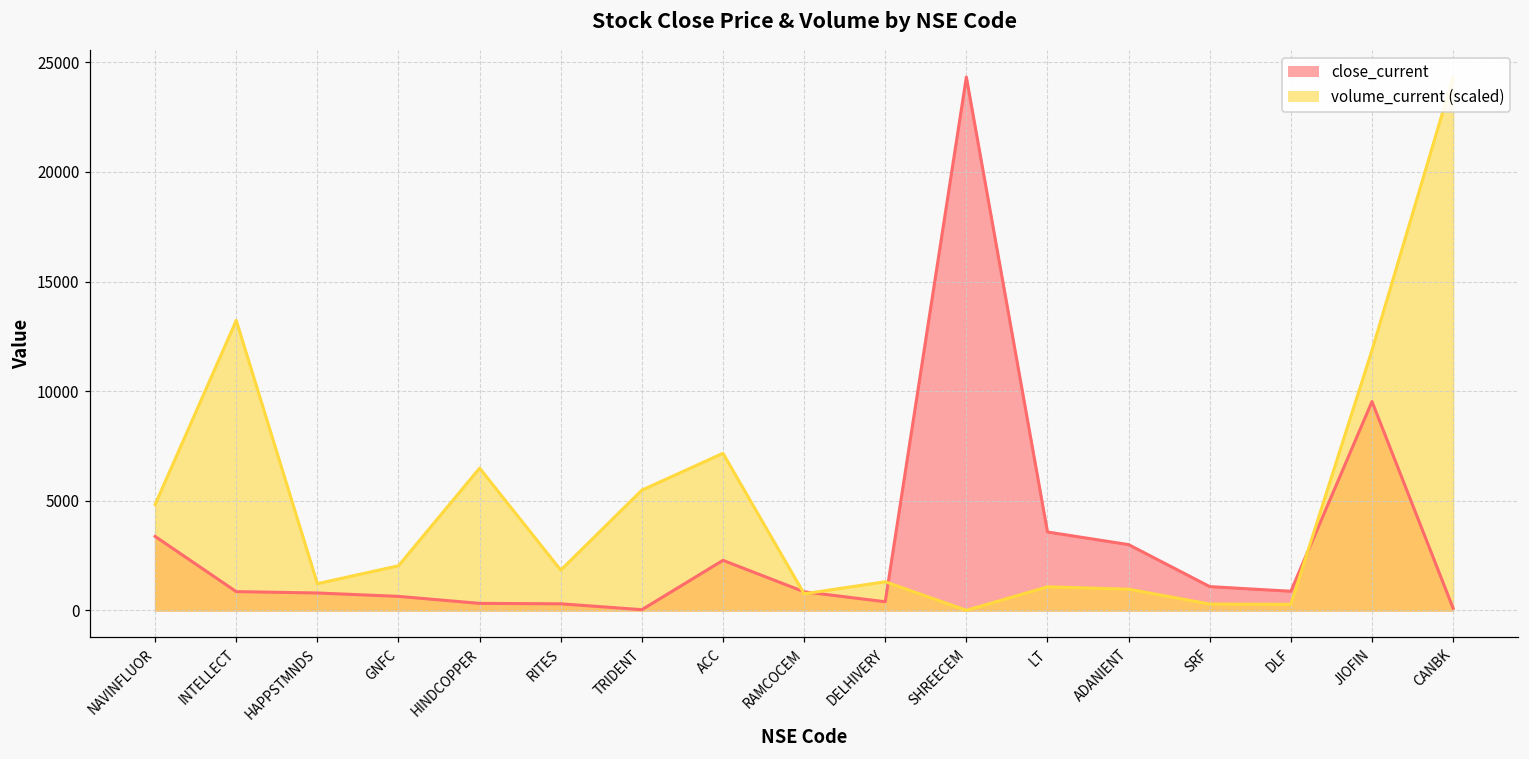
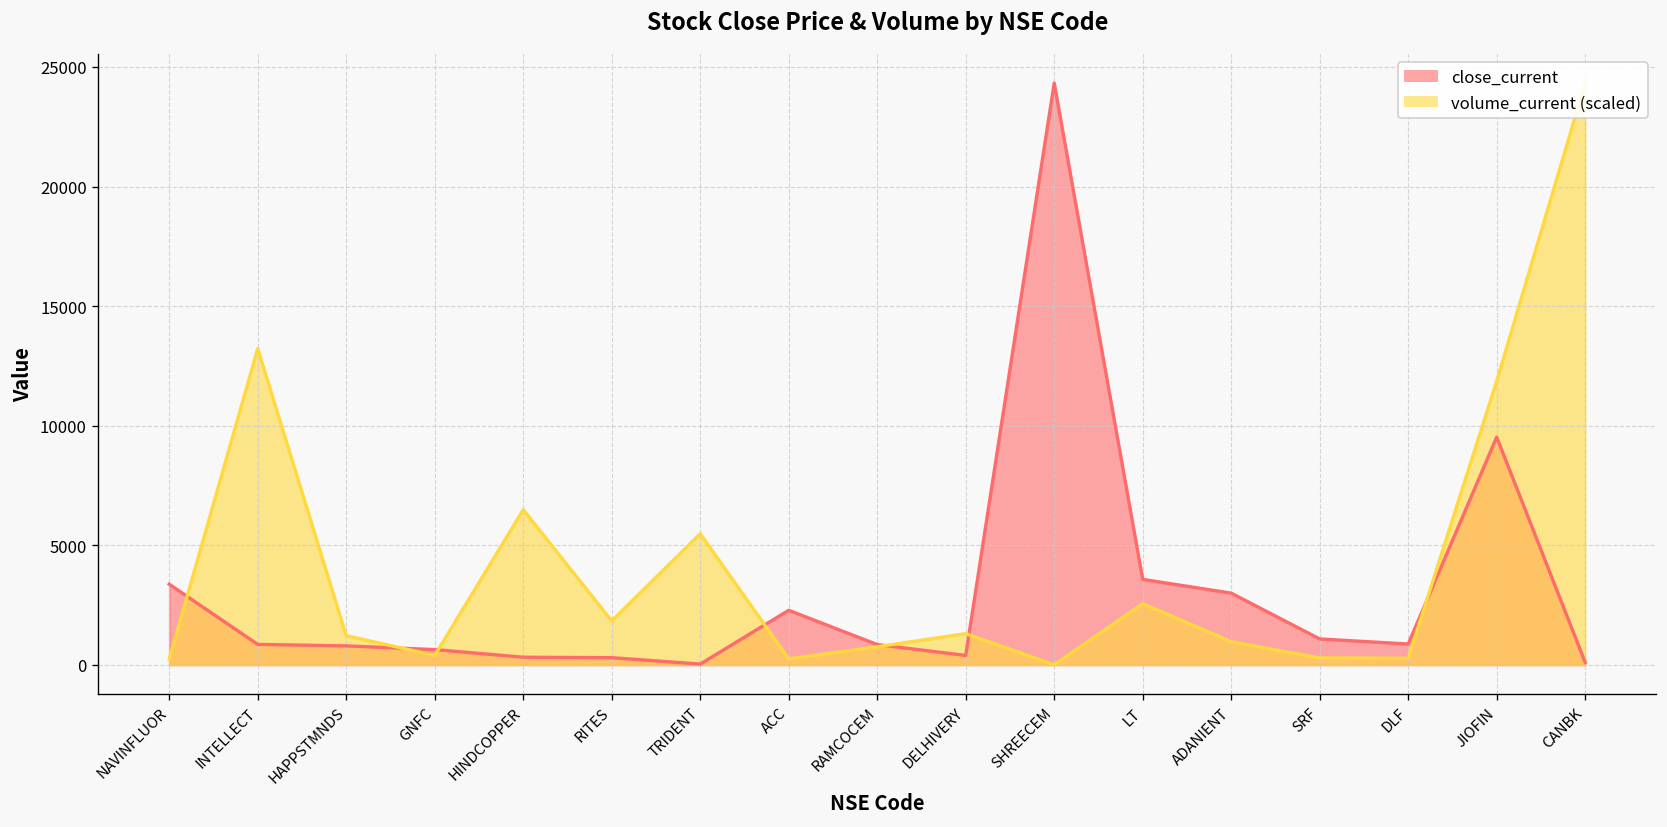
  {
    "close_current": {
      "NAVINFLUOR": 3400,
      "INTELLECT": 900,
      "HAPPSTMNDS": 800,
      "GNFC": 600,
      "HINDCOPPER": 300,
      "RITES": 300,
      "TRIDENT": 0,
      "ACC": 2300,
      "DELHIVERY": 400,
      "SHREECEM": 24300,
      "LT": 3600,
      "ADANIENT": 3000,
      "SRF": 1100,
      "DLF": 900,
      "JIOFIN": 9500,
      "CANBK": 100
    },
    "volume_current (scaled)": {
-     "NAVINFLUOR": 4800,
+     "NAVINFLUOR": 200,
      "INTELLECT": 13200,
      "HAPPSTMNDS": 1200,
-     "GNFC": 2000,
+     "GNFC": 400,
      "HINDCOPPER": 6500,
      "RITES": 1800,
      "TRIDENT": 5500,
-     "ACC": 7200,
+     "ACC": 300,
      "DELHIVERY": 1300,
      "SHREECEM": 0,
-     "LT": 1100,
+     "LT": 2600,
      "ADANIENT": 1000,
      "SRF": 300,
      "DLF": 300,
      "JIOFIN": 11900
    }
  }
